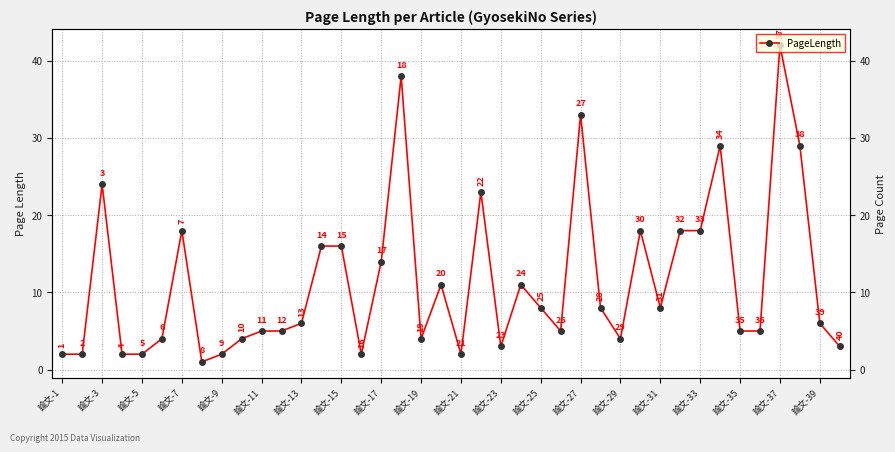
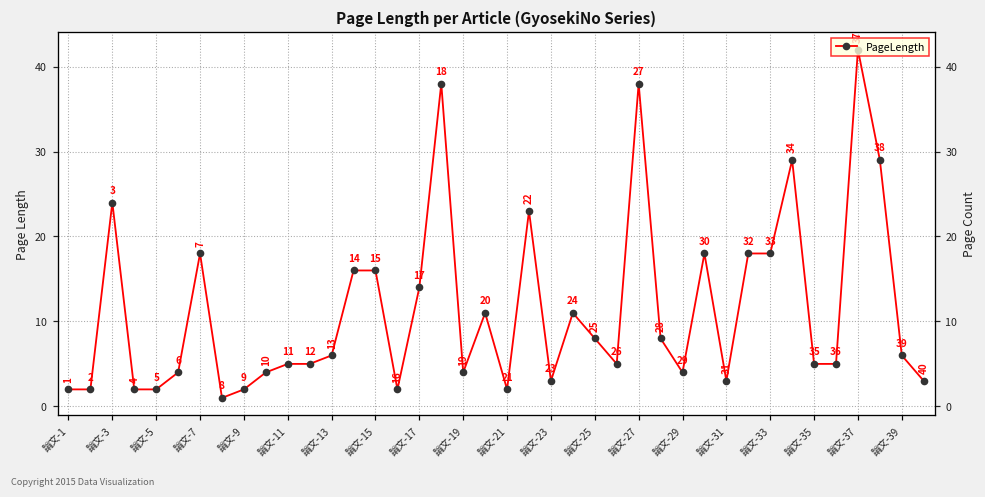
  {
-   "論文-27": 33,
-   "論文-31": 8
+   "論文-27": 38,
+   "論文-31": 3
  }
